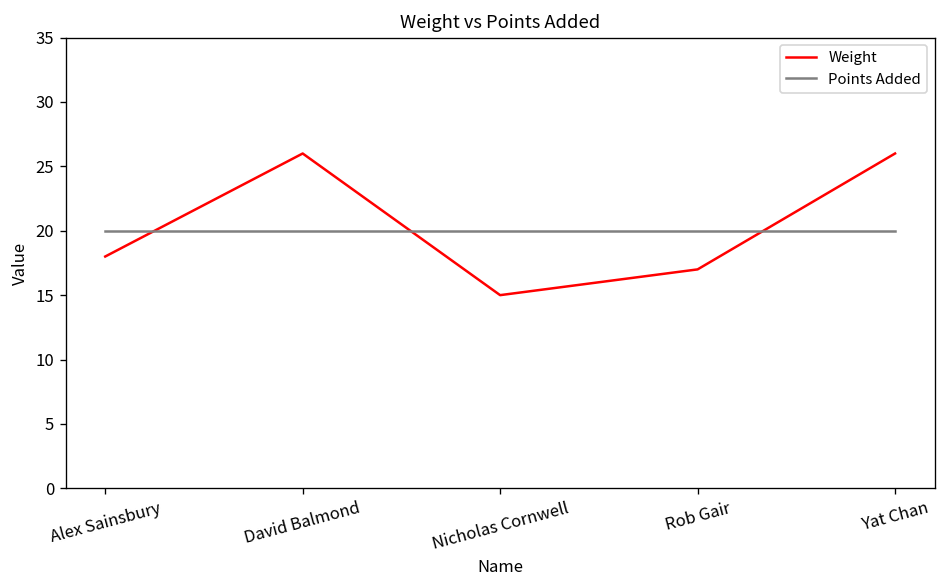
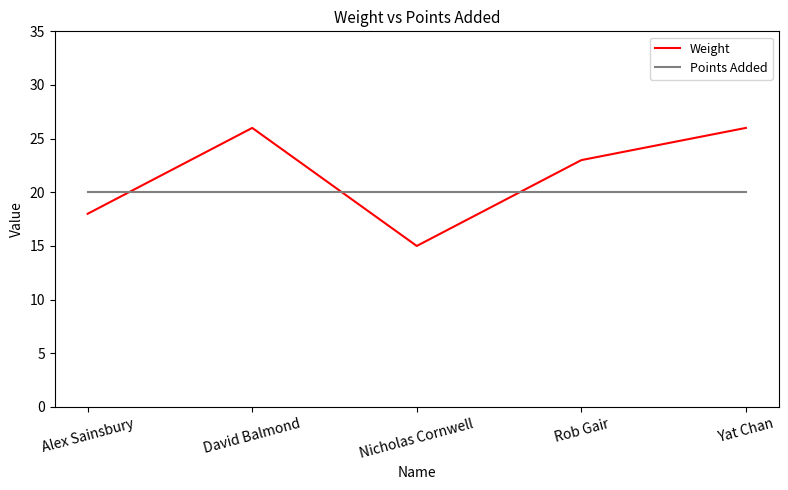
  {
    "Weight": {
      "Alex Sainsbury": 18,
      "David Balmond": 26,
      "Nicholas Cornwell": 15,
-     "Rob Gair": 17,
+     "Rob Gair": 23,
      "Yat Chan": 26
    },
    "Points Added": {
      "Alex Sainsbury": 20,
      "David Balmond": 20,
      "Nicholas Cornwell": 20,
      "Rob Gair": 20,
      "Yat Chan": 20
    }
  }
